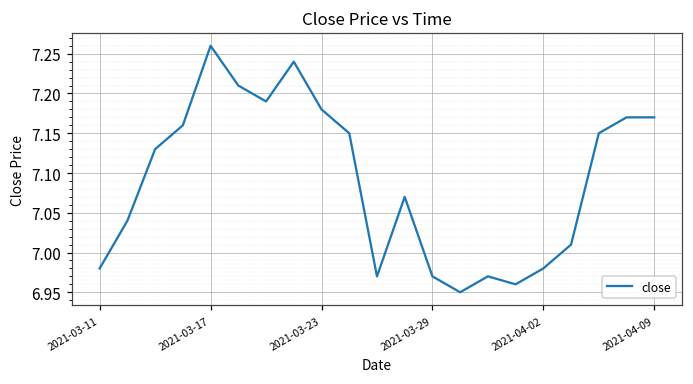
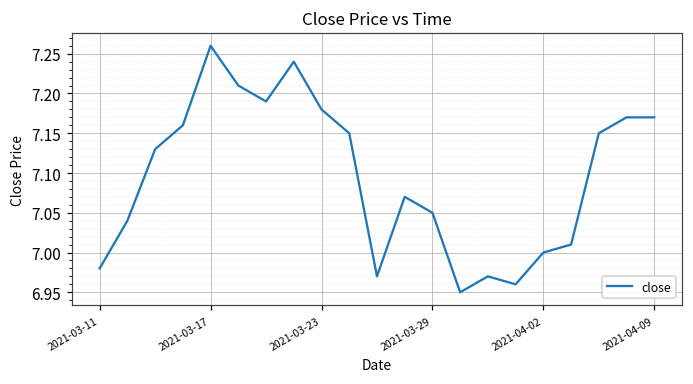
  {
    "2021-03-11": 6.98,
    "2021-03-17": 7.26,
    "2021-03-23": 7.18,
-   "2021-03-29": 6.97,
-   "2021-04-02": 6.98,
+   "2021-03-29": 7.05,
+   "2021-04-02": 7.00,
    "2021-04-09": 7.17
  }
